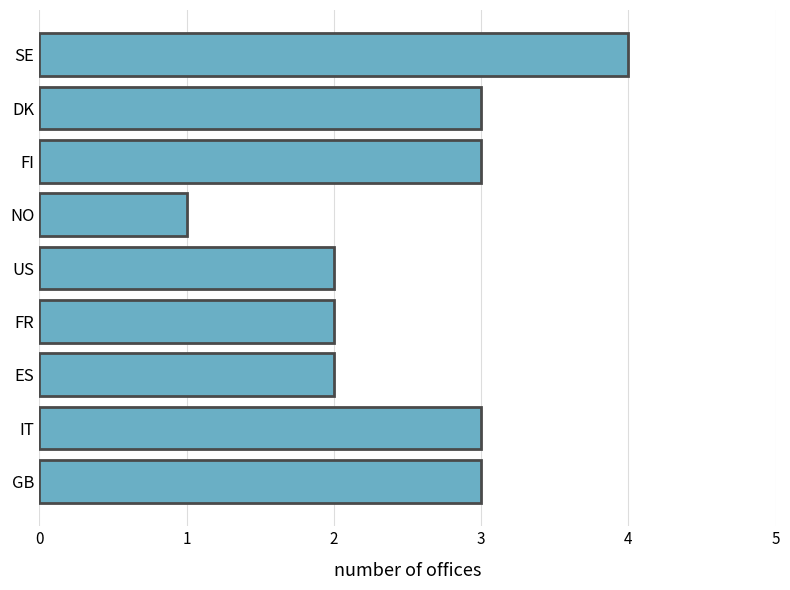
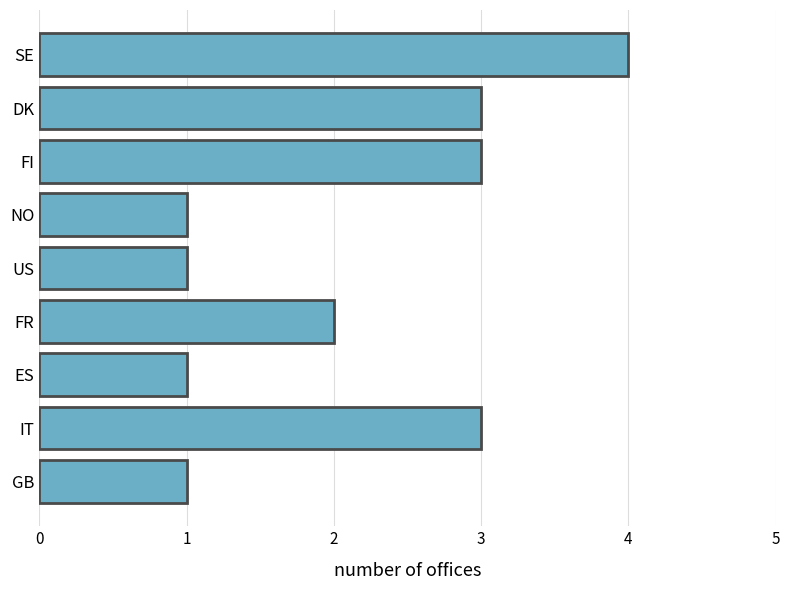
  {
    "SE": 4,
    "DK": 3,
    "FI": 3,
    "NO": 1,
-   "US": 2,
+   "US": 1,
    "FR": 2,
-   "ES": 2,
+   "ES": 1,
    "IT": 3,
-   "GB": 3
+   "GB": 1
  }
